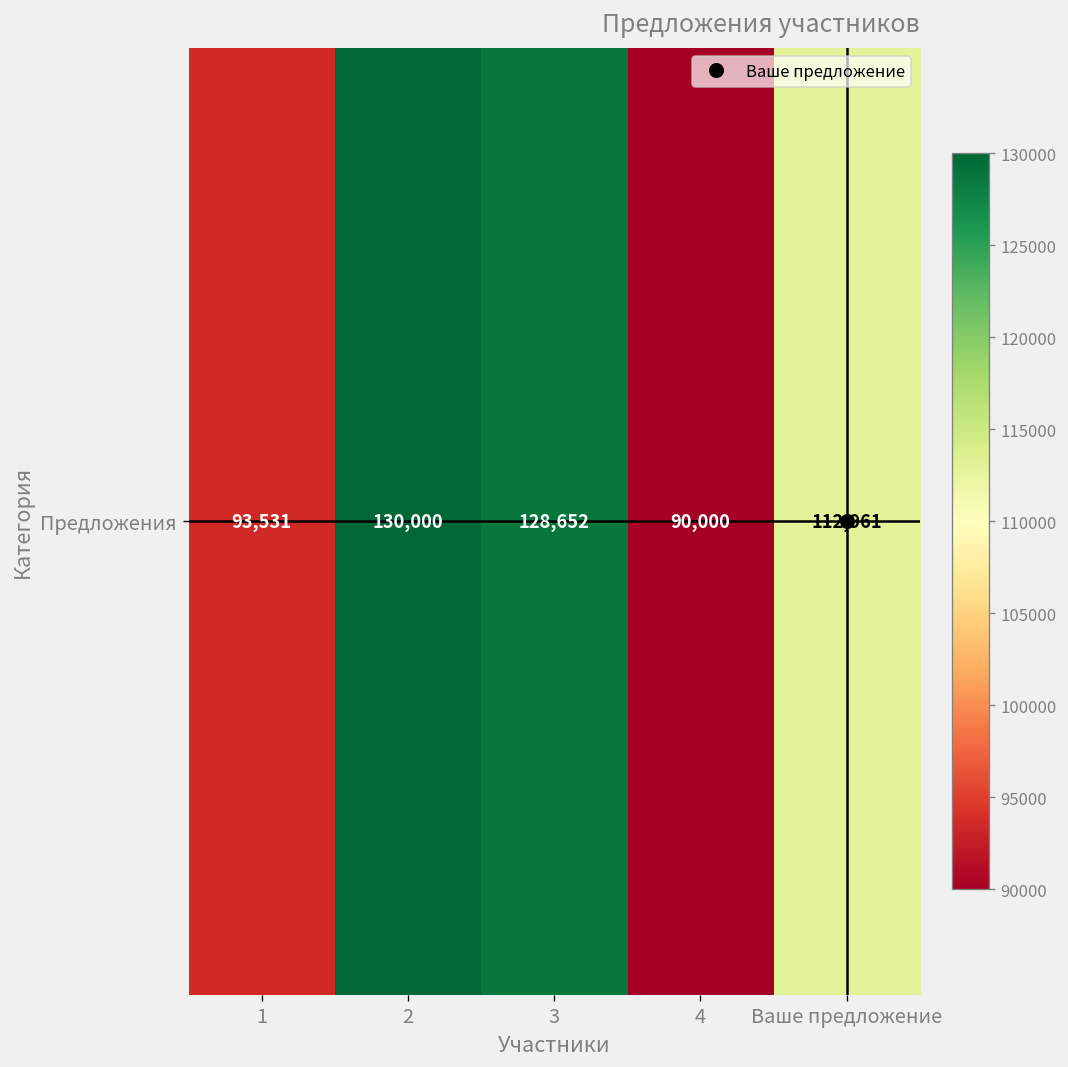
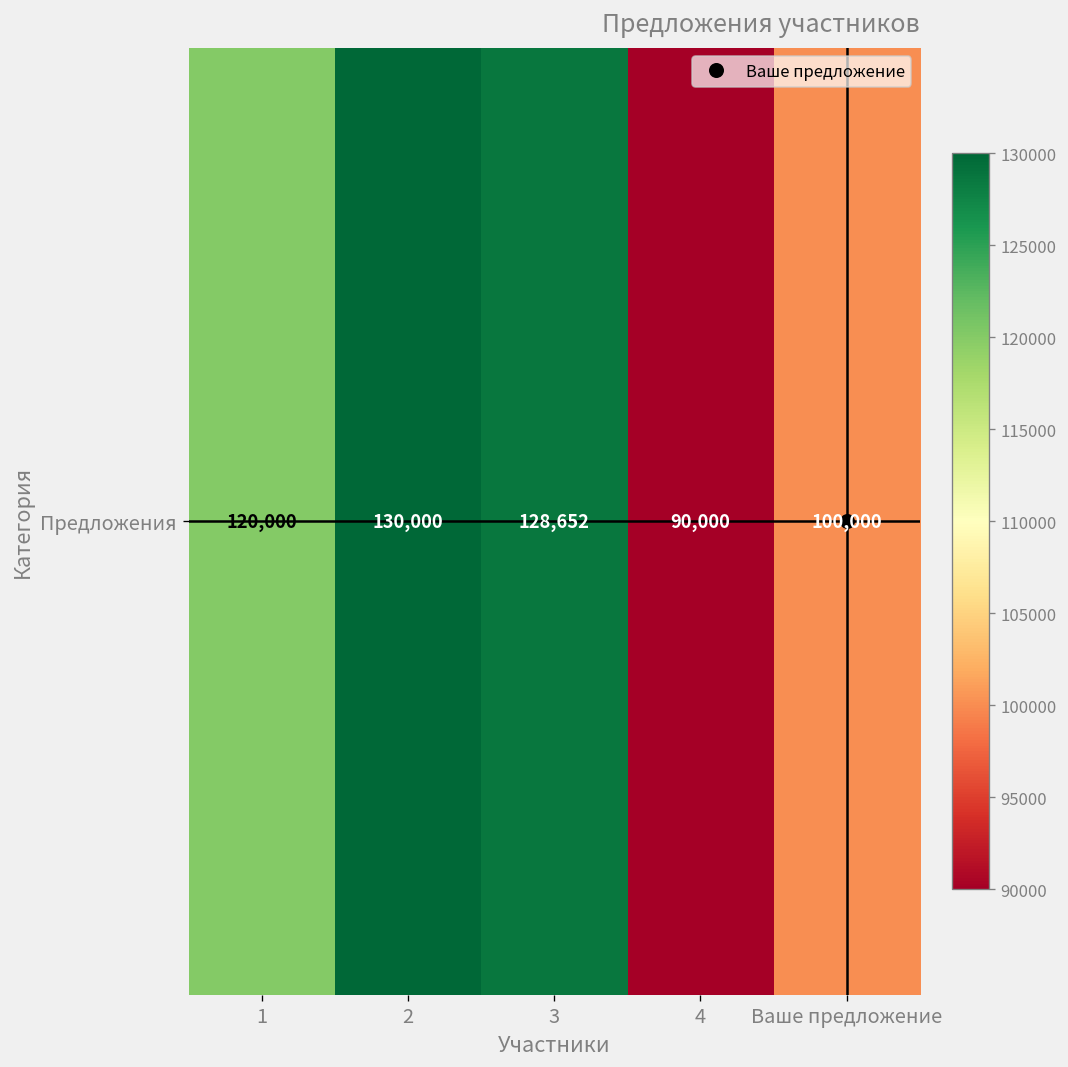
  {
    "Предложения": {
-     "1": "93,531",
+     "1": "120,000",
      "2": "130,000",
      "3": "128,652",
      "4": "90,000",
-     "Ваше предложение": "112,961"
+     "Ваше предложение": "100,000"
    }
  }
